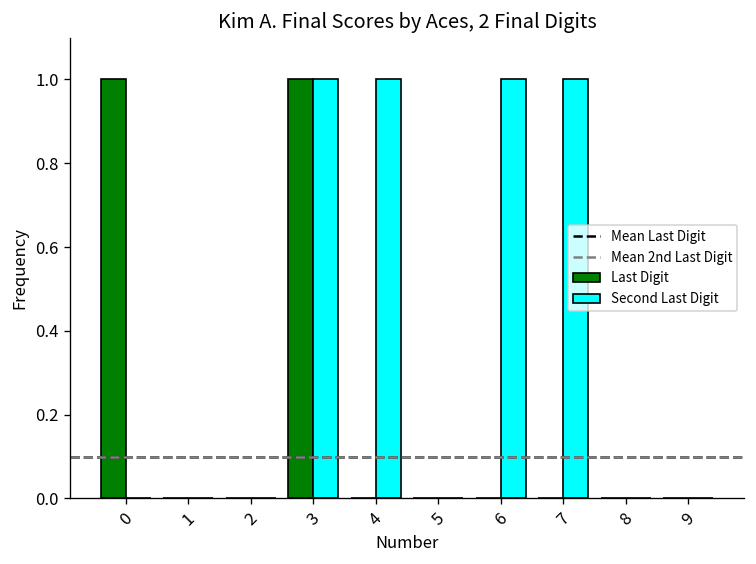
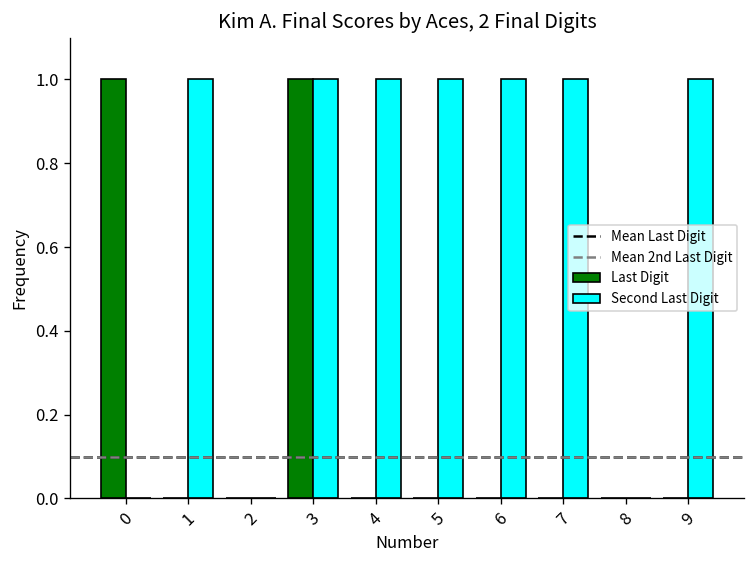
  {
    "Last Digit": {
      "0": 1,
      "1": 0,
      "2": 0,
      "3": 1,
      "4": 0,
      "5": 0,
      "6": 0,
      "7": 0,
      "8": 0,
      "9": 0
    },
    "Second Last Digit": {
      "0": 0,
-     "1": 0,
+     "1": 1,
      "2": 0,
      "3": 1,
      "4": 1,
-     "5": 0,
+     "5": 1,
      "6": 1,
      "7": 1,
      "8": 0,
-     "9": 0
+     "9": 1
    }
  }
